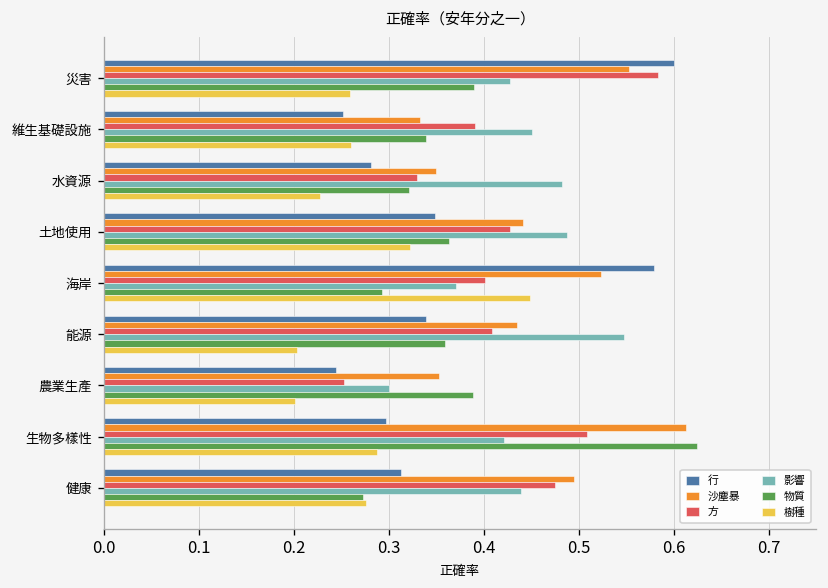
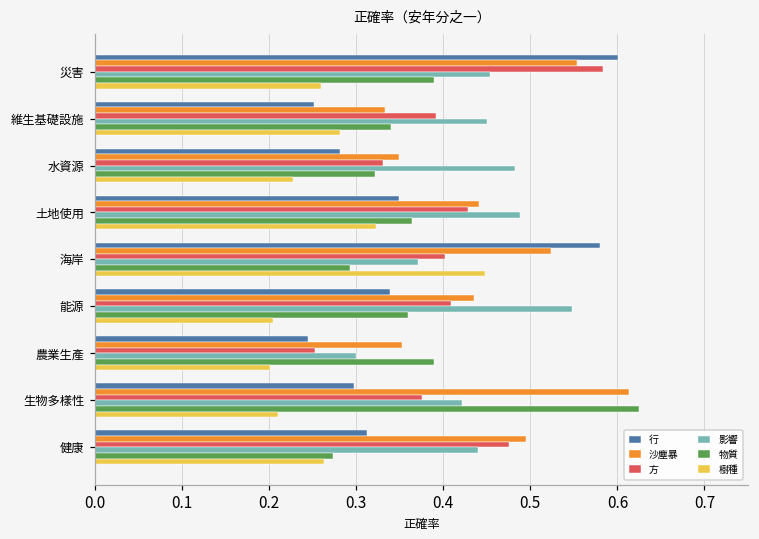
  {
    "⾏": {
      "災害": 0.60,
      "維生基礎設施": 0.25,
      "水資源": 0.28,
      "土地使用": 0.35,
      "海岸": 0.58,
      "能源": 0.34,
      "農業生產": 0.24,
      "生物多樣性": 0.30,
      "健康": 0.31
    },
    "沙塵暴": {
      "災害": 0.55,
      "維生基礎設施": 0.33,
      "水資源": 0.35,
      "土地使用": 0.44,
      "海岸": 0.52,
      "能源": 0.44,
      "農業生產": 0.35,
      "生物多樣性": 0.61,
      "健康": 0.50
    },
    "⽅": {
      "災害": 0.58,
      "維生基礎設施": 0.39,
      "水資源": 0.33,
      "土地使用": 0.43,
      "海岸": 0.40,
      "能源": 0.41,
      "農業生產": 0.25,
-     "生物多樣性": 0.51,
+     "生物多樣性": 0.38,
      "健康": 0.47
    },
    "影響": {
-     "災害": 0.43,
+     "災害": 0.45,
      "維生基礎設施": 0.45,
      "水資源": 0.48,
      "土地使用": 0.49,
      "海岸": 0.37,
      "能源": 0.55,
      "農業生產": 0.30,
      "生物多樣性": 0.42,
      "健康": 0.44
    },
    "物質": {
      "災害": 0.39,
      "維生基礎設施": 0.34,
      "水資源": 0.32,
      "土地使用": 0.36,
      "海岸": 0.29,
      "能源": 0.36,
      "農業生產": 0.39,
      "生物多樣性": 0.62,
      "健康": 0.27
    },
    "樹種": {
      "災害": 0.26,
-     "維生基礎設施": 0.26,
+     "維生基礎設施": 0.28,
      "水資源": 0.23,
      "土地使用": 0.32,
      "海岸": 0.45,
      "能源": 0.20,
      "農業生產": 0.20,
-     "生物多樣性": 0.29,
-     "健康": 0.28
+     "生物多樣性": 0.21,
+     "健康": 0.26
    }
  }
